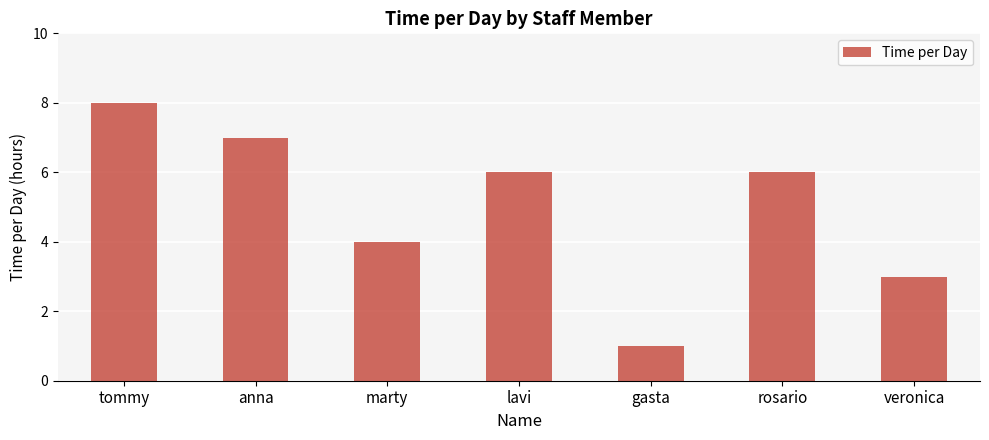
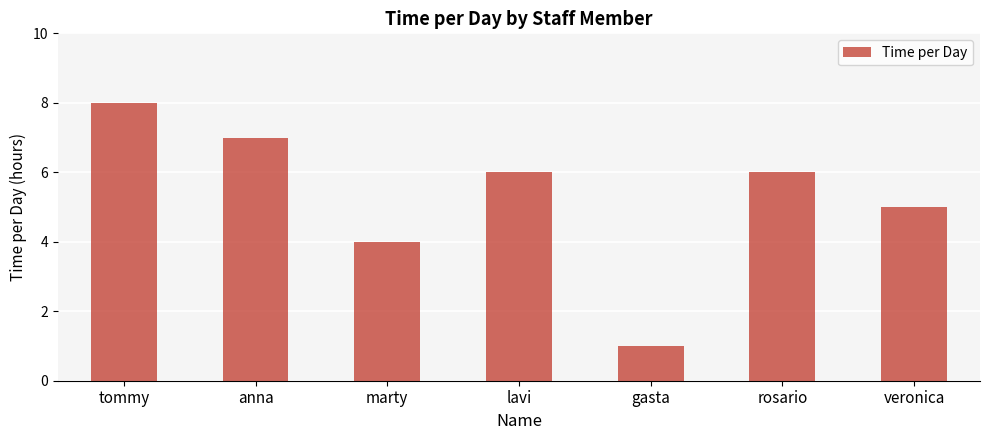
  {
    "tommy": 8,
    "anna": 7,
    "marty": 4,
    "lavi": 6,
    "gasta": 1,
    "rosario": 6,
-   "veronica": 3
+   "veronica": 5
  }
